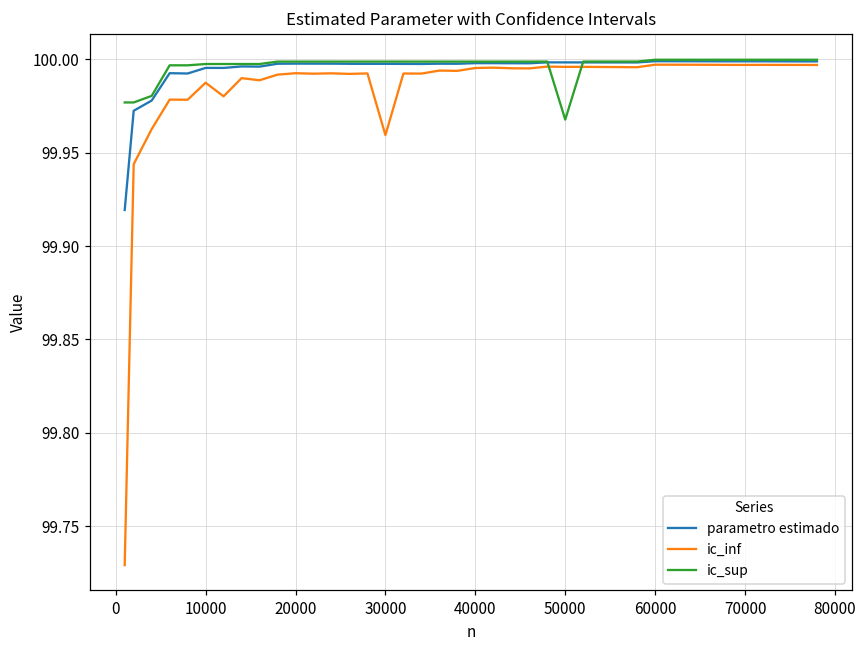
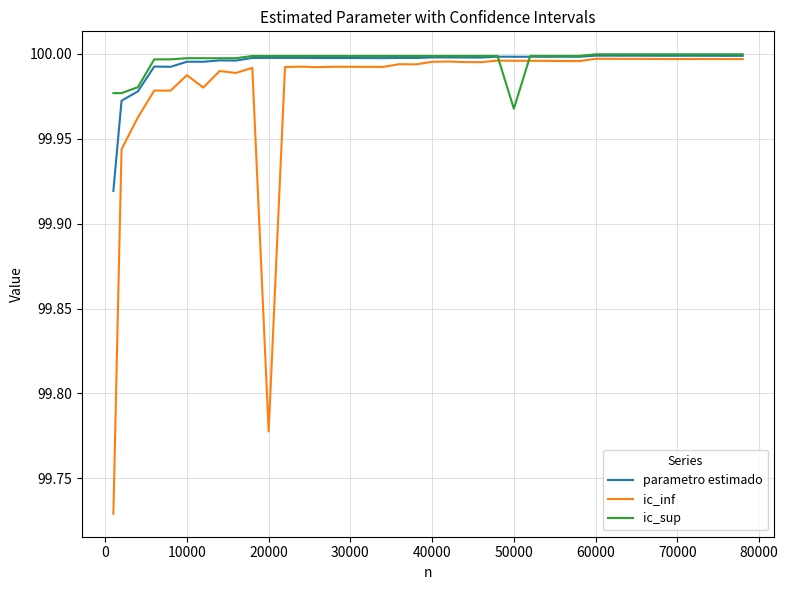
  {
    "parametro estimado": {
      "10000": 99.995,
      "50000": 99.998
    },
    "ic_inf": {
      "10000": 99.987,
-     "20000": 99.993,
-     "30000": 99.959,
+     "20000": 99.778,
+     "30000": 99.992,
      "40000": 99.995,
      "50000": 99.996,
      "60000": 99.997,
      "70000": 99.997
    },
    "ic_sup": {
      "10000": 99.998,
      "50000": 99.968
    }
  }
